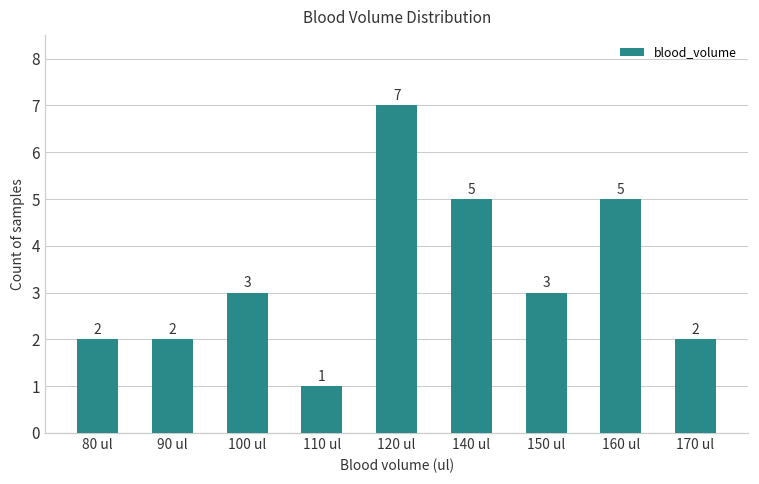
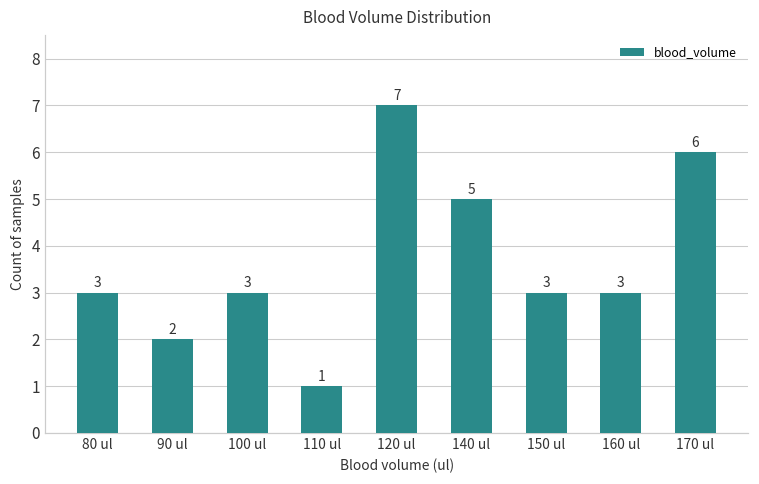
  {
-   "80 ul": 2,
+   "80 ul": 3,
    "90 ul": 2,
    "100 ul": 3,
    "110 ul": 1,
    "120 ul": 7,
    "140 ul": 5,
    "150 ul": 3,
-   "160 ul": 5,
-   "170 ul": 2
+   "160 ul": 3,
+   "170 ul": 6
  }
